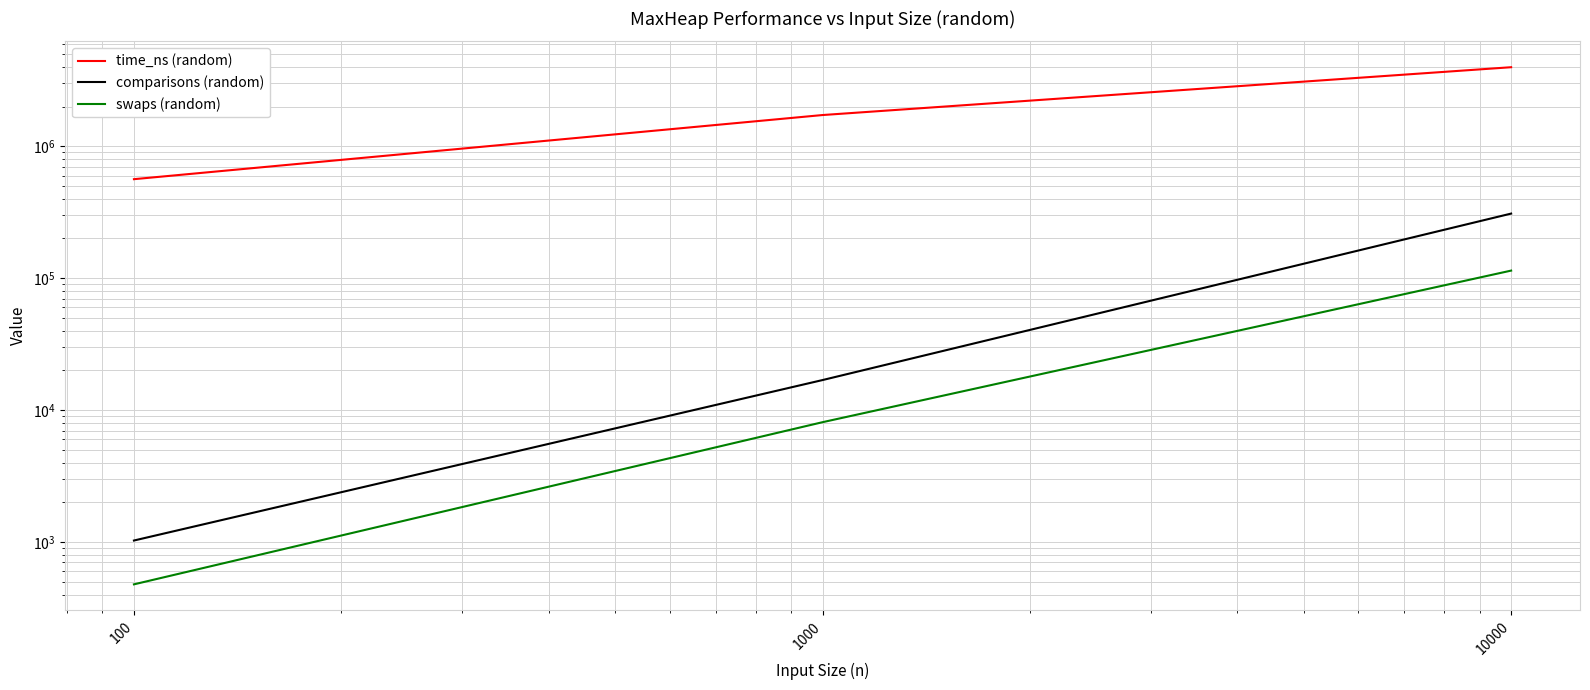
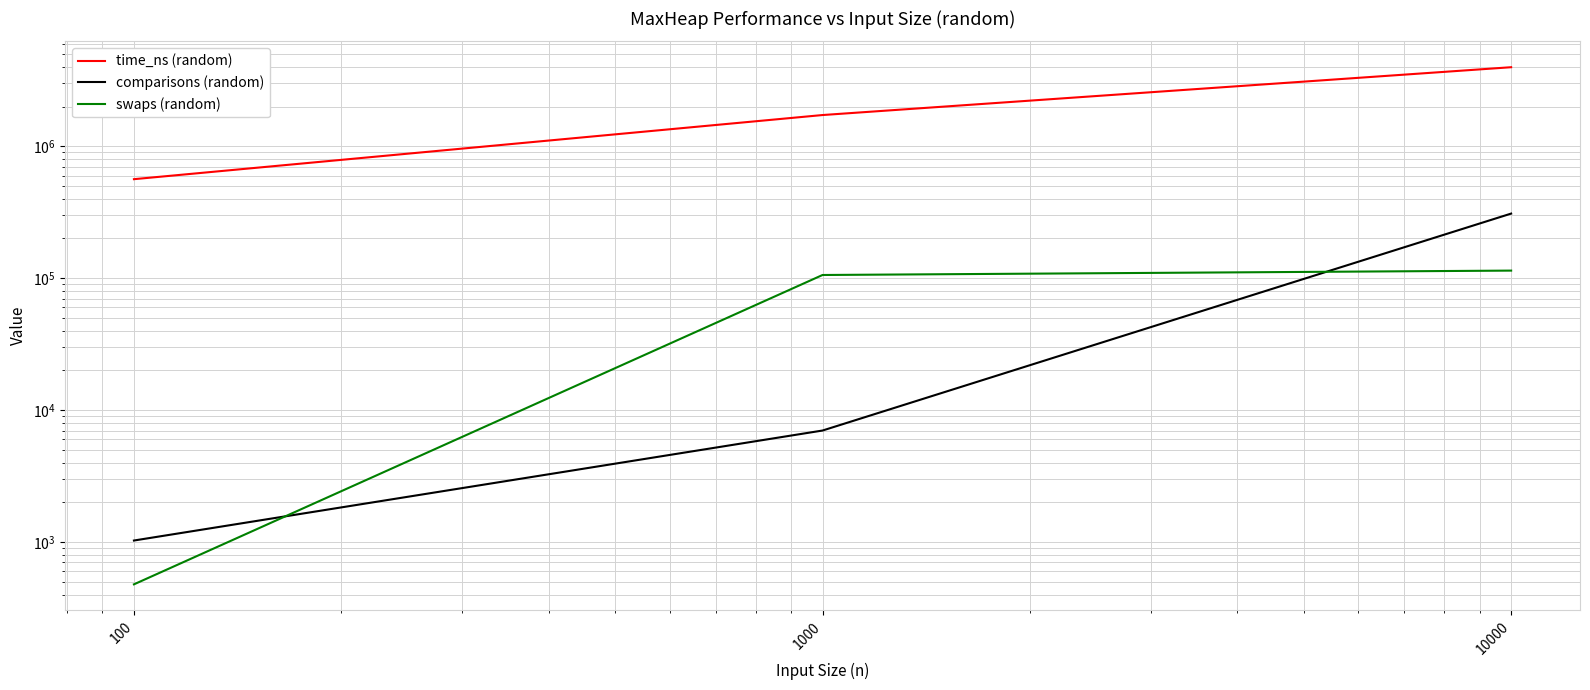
  {
    "time_ns (random)": {
      "100": 560000,
      "1000": 1700000,
      "10000": 4000000
    },
    "comparisons (random)": {
      "100": 1000,
-     "1000": 17000,
+     "1000": 7000,
      "10000": 310000
    },
    "swaps (random)": {
      "100": 480,
-     "1000": 8000,
+     "1000": 110000,
      "10000": 110000
    }
  }
